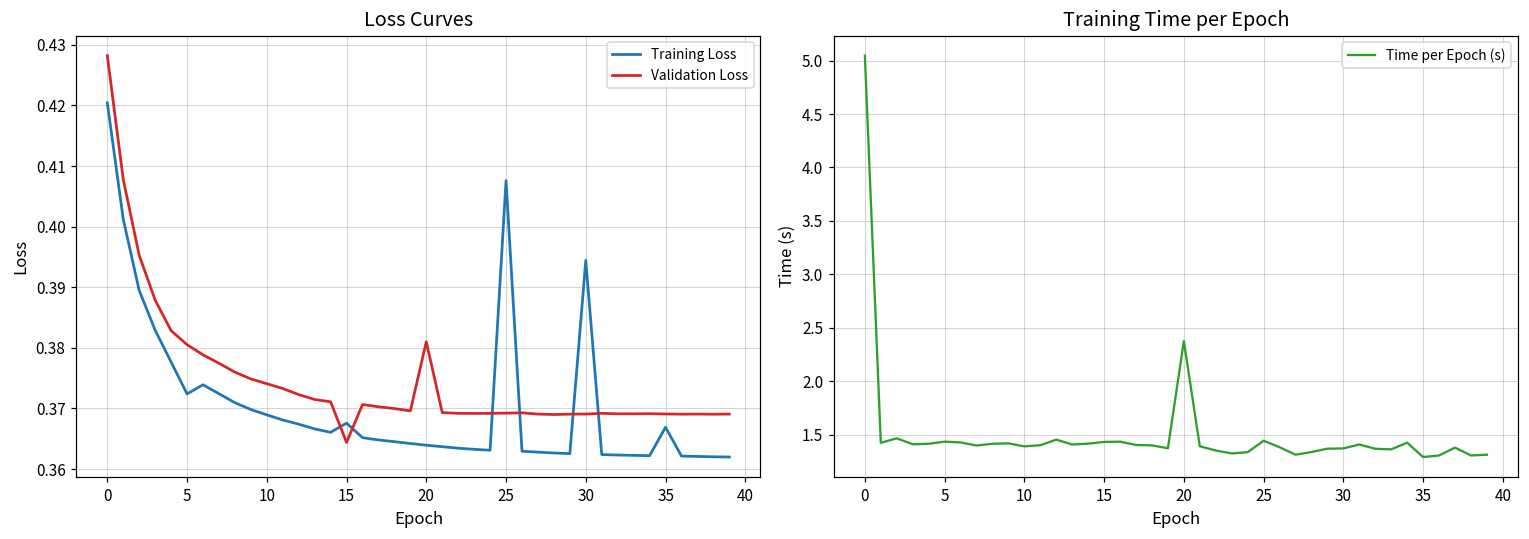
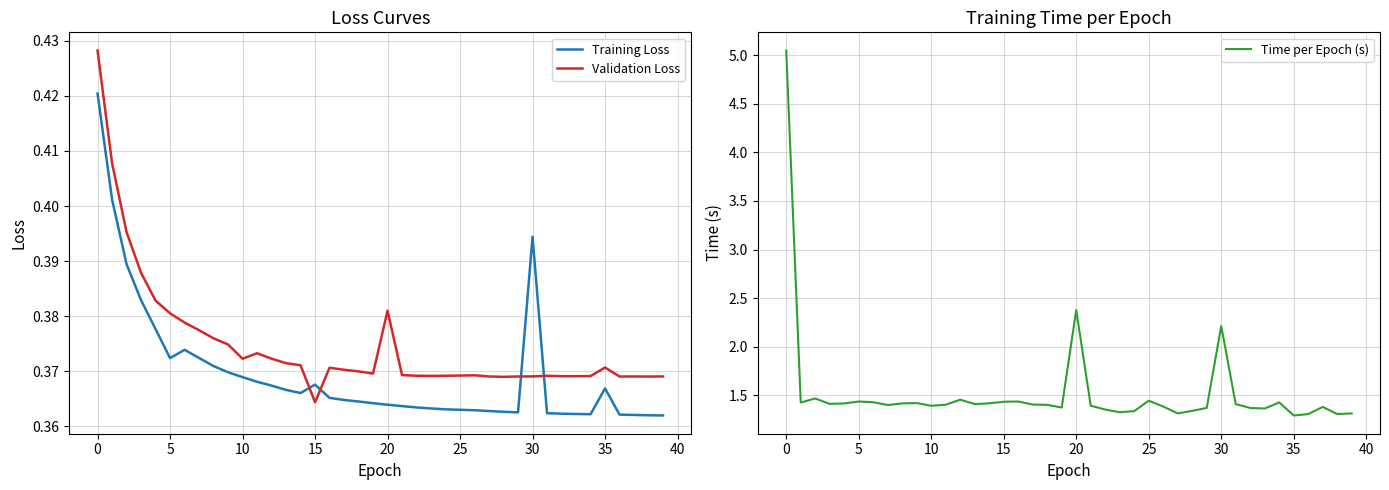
  {
    "Loss Curves": {
      "Training Loss": {
        "0": 0.420,
        "5": 0.372,
        "10": 0.369,
        "15": 0.368,
        "20": 0.364,
-       "25": 0.408,
+       "25": 0.363,
        "30": 0.394,
        "35": 0.367
      },
      "Validation Loss": {
        "0": 0.428,
        "5": 0.381,
-       "10": 0.374,
+       "10": 0.372,
        "15": 0.364,
        "20": 0.381,
        "25": 0.369,
        "30": 0.369,
-       "35": 0.369
+       "35": 0.371
      }
    },
    "Training Time per Epoch": {
      "0": 5.0,
      "5": 1.4,
      "10": 1.4,
      "15": 1.4,
      "20": 2.4,
      "25": 1.4,
-     "30": 1.4,
+     "30": 2.2,
      "35": 1.3
    }
  }
